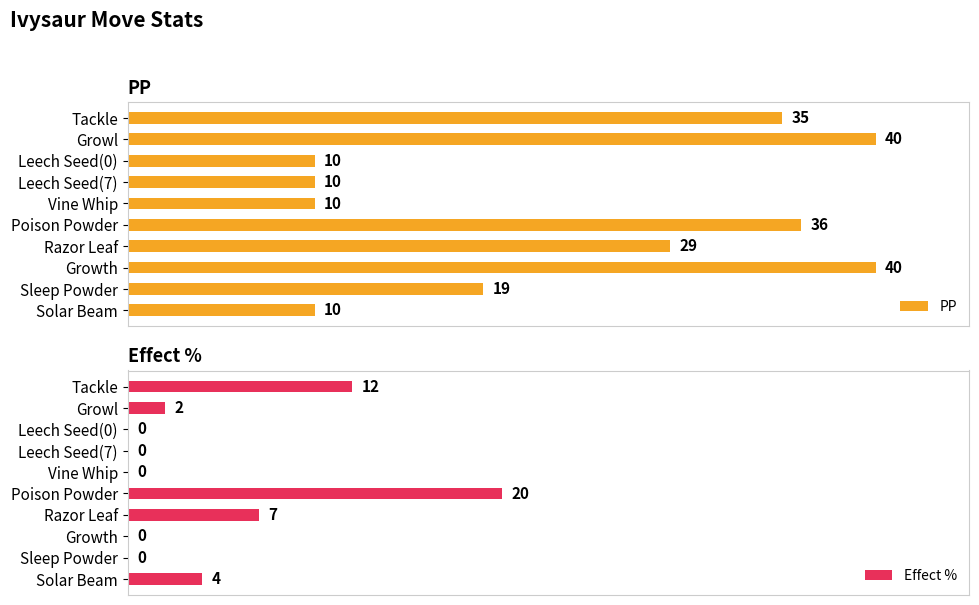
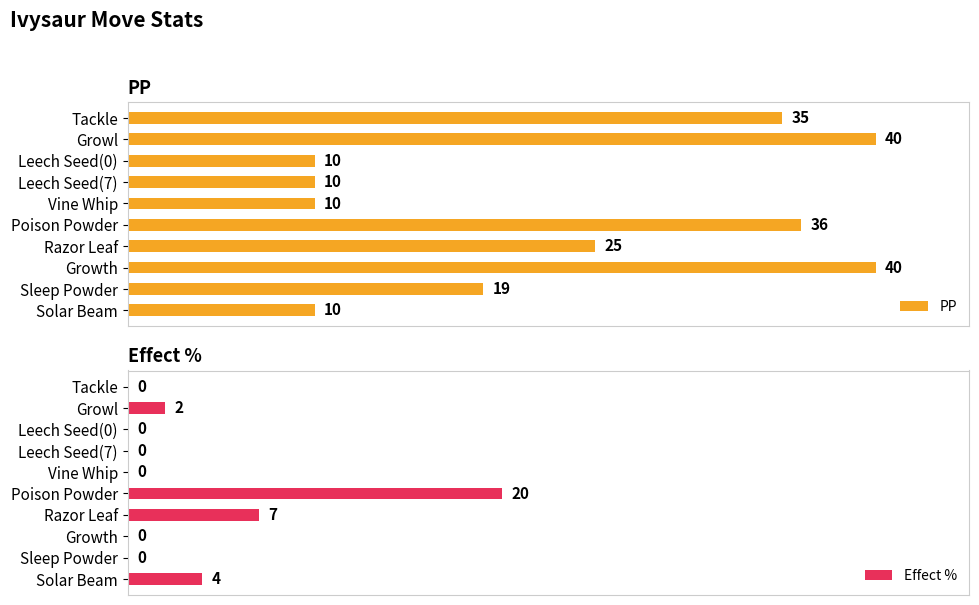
  {
    "PP": {
      "Tackle": 35,
      "Growl": 40,
      "Leech Seed(0)": 10,
      "Leech Seed(7)": 10,
      "Vine Whip": 10,
      "Poison Powder": 36,
-     "Razor Leaf": 29,
+     "Razor Leaf": 25,
      "Growth": 40,
      "Sleep Powder": 19,
      "Solar Beam": 10
    },
    "Effect %": {
-     "Tackle": 12,
+     "Tackle": 0,
      "Growl": 2,
      "Leech Seed(0)": 0,
      "Leech Seed(7)": 0,
      "Vine Whip": 0,
      "Poison Powder": 20,
      "Razor Leaf": 7,
      "Growth": 0,
      "Sleep Powder": 0,
      "Solar Beam": 4
    }
  }
